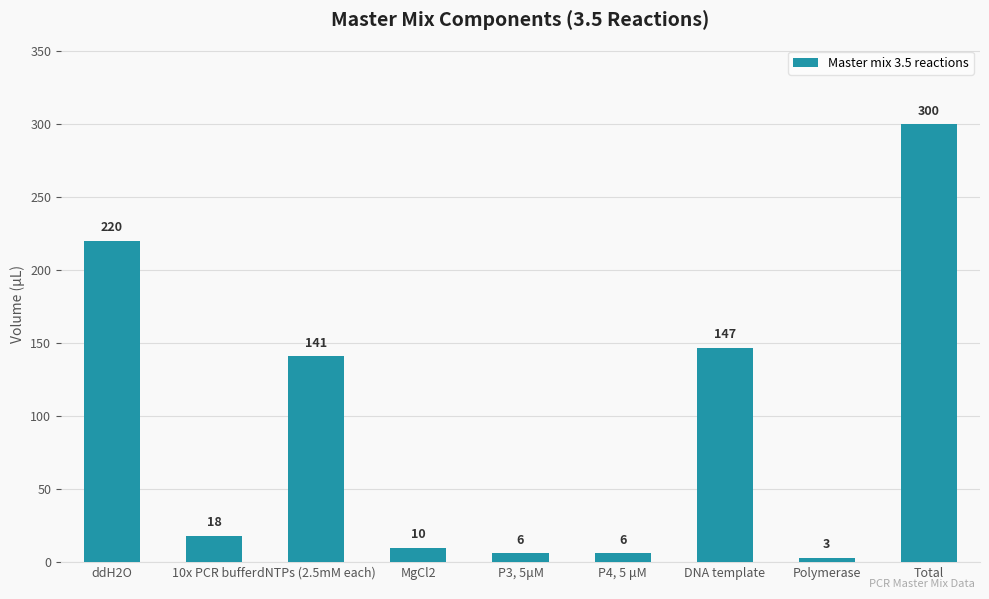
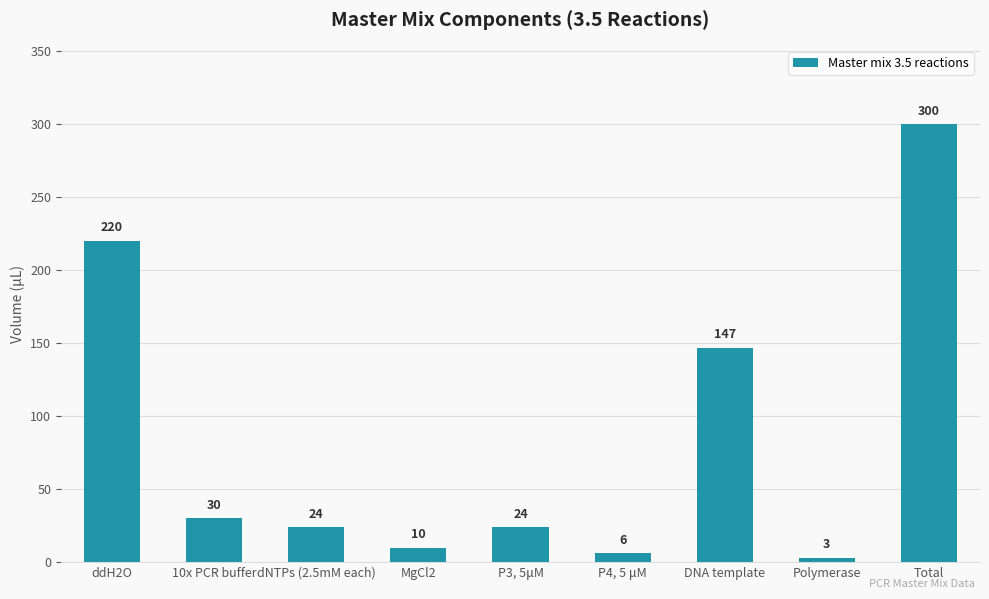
  {
    "ddH2O": 220,
-   "10x PCR buffer": 18,
-   "dNTPs (2.5mM each)": 141,
+   "10x PCR buffer": 30,
+   "dNTPs (2.5mM each)": 24,
    "MgCl2": 10,
-   "P3, 5μM": 6,
+   "P3, 5μM": 24,
    "P4, 5 μM": 6,
    "DNA template": 147,
    "Polymerase": 3,
    "Total": 300
  }
